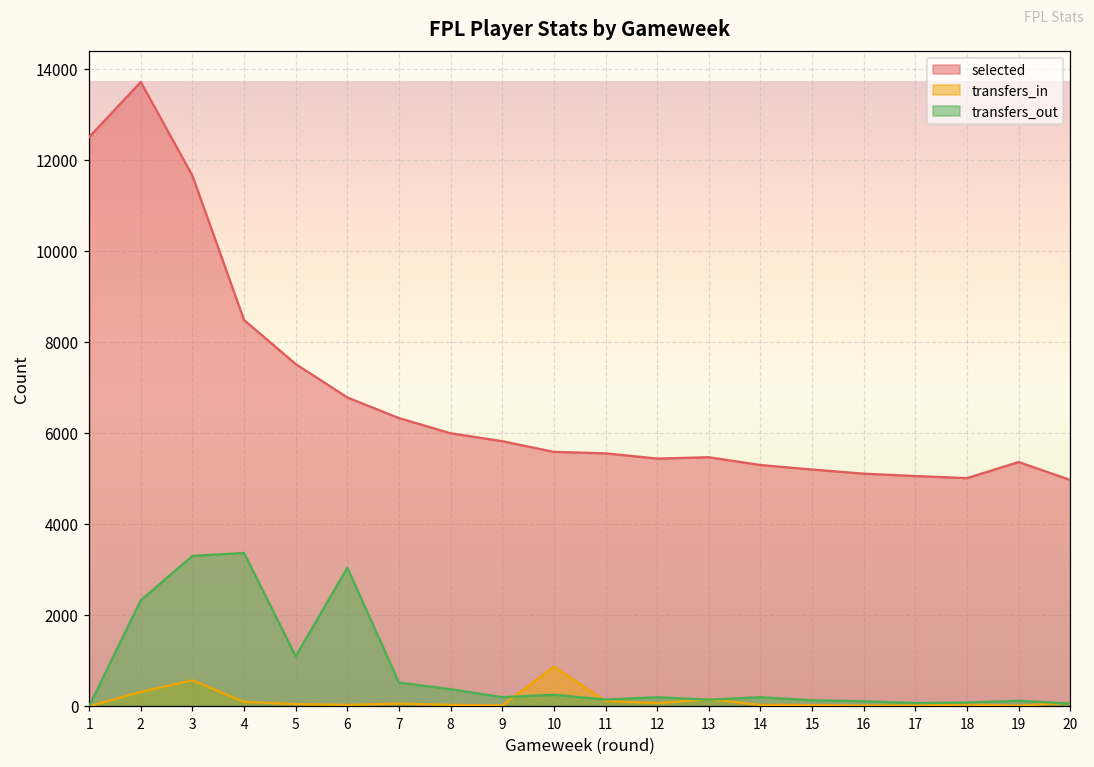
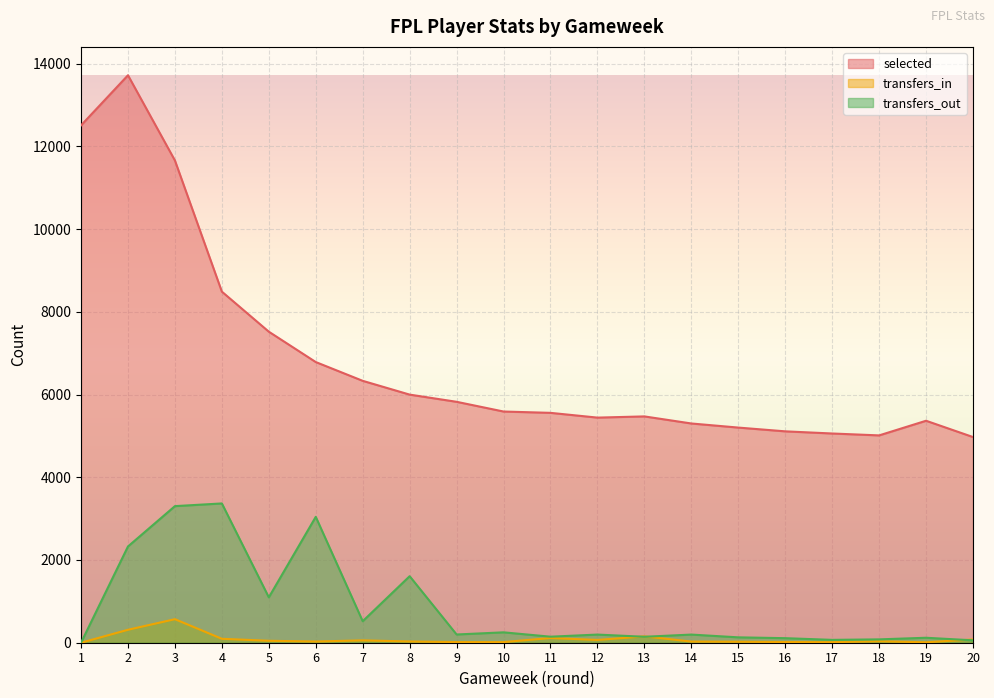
  {
    "selected": {
      "1": 12500,
      "2": 13700,
      "3": 11700,
      "4": 8500,
      "5": 7500,
      "6": 6800,
      "7": 6300,
      "8": 6000,
      "9": 5800,
      "10": 5600,
      "11": 5600,
      "12": 5400,
      "13": 5500,
      "14": 5300,
      "15": 5200,
      "16": 5100,
      "17": 5100,
      "18": 5000,
      "19": 5400,
      "20": 5000
    },
    "transfers_in": {
      "2": 300,
      "3": 600,
      "4": 100,
      "5": 0,
      "6": 0,
      "7": 100,
      "8": 0,
      "9": 0,
-     "10": 900,
+     "10": 0,
      "12": 100,
      "14": 0,
      "15": 0,
      "16": 0,
      "19": 0
    },
    "transfers_out": {
      "2": 2300,
      "3": 3300,
      "4": 3400,
      "5": 1100,
      "6": 3000,
      "7": 500,
-     "8": 400,
+     "8": 1600,
      "9": 200,
      "10": 300,
      "12": 200,
      "14": 200,
      "15": 100,
      "16": 100,
      "19": 100
    }
  }
